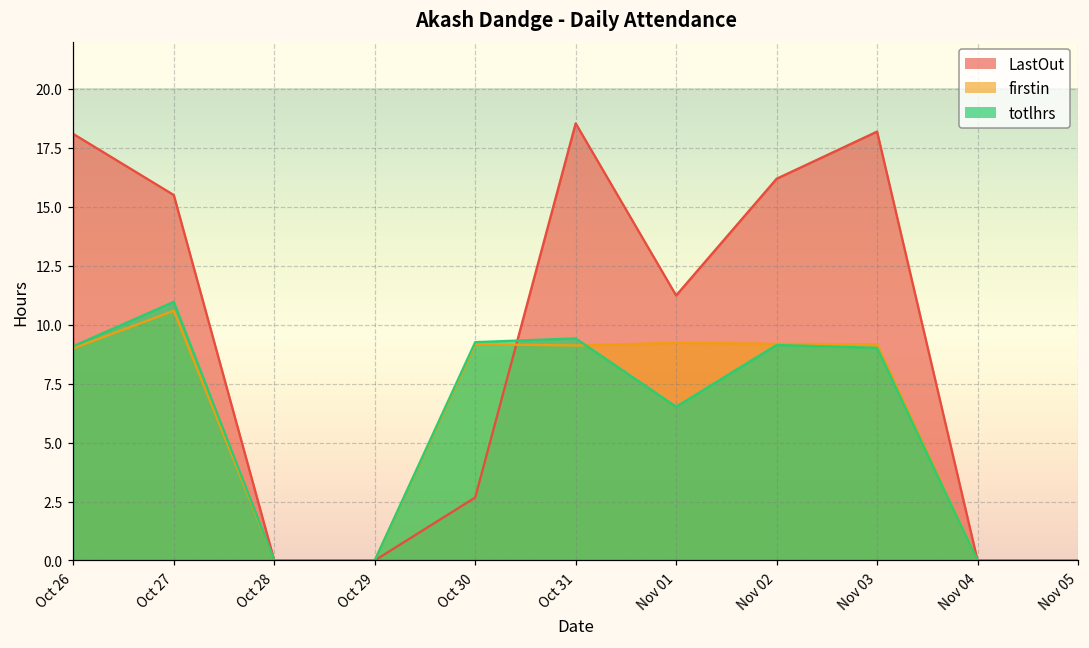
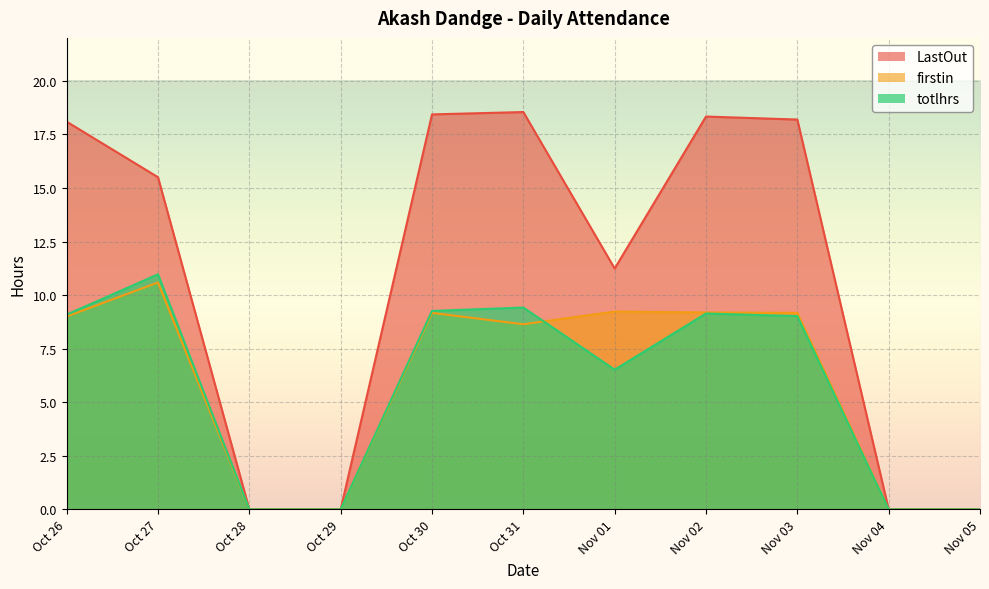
  {
    "LastOut": {
      "Oct 26": 18.1,
      "Oct 27": 15.5,
-     "Oct 30": 2.7,
+     "Oct 30": 18.4,
      "Oct 31": 18.5,
      "Nov 01": 11.2,
-     "Nov 02": 16.2,
+     "Nov 02": 18.3,
      "Nov 03": 18.2
    },
    "firstin": {
      "Oct 27": 10.6,
-     "Oct 31": 9.1,
+     "Oct 31": 8.6,
      "Nov 01": 9.2,
      "Nov 03": 9.2
    },
    "totlhrs": {
      "Oct 27": 11.0,
      "Oct 31": 9.4,
      "Nov 01": 6.5,
      "Nov 03": 9.0
    }
  }
